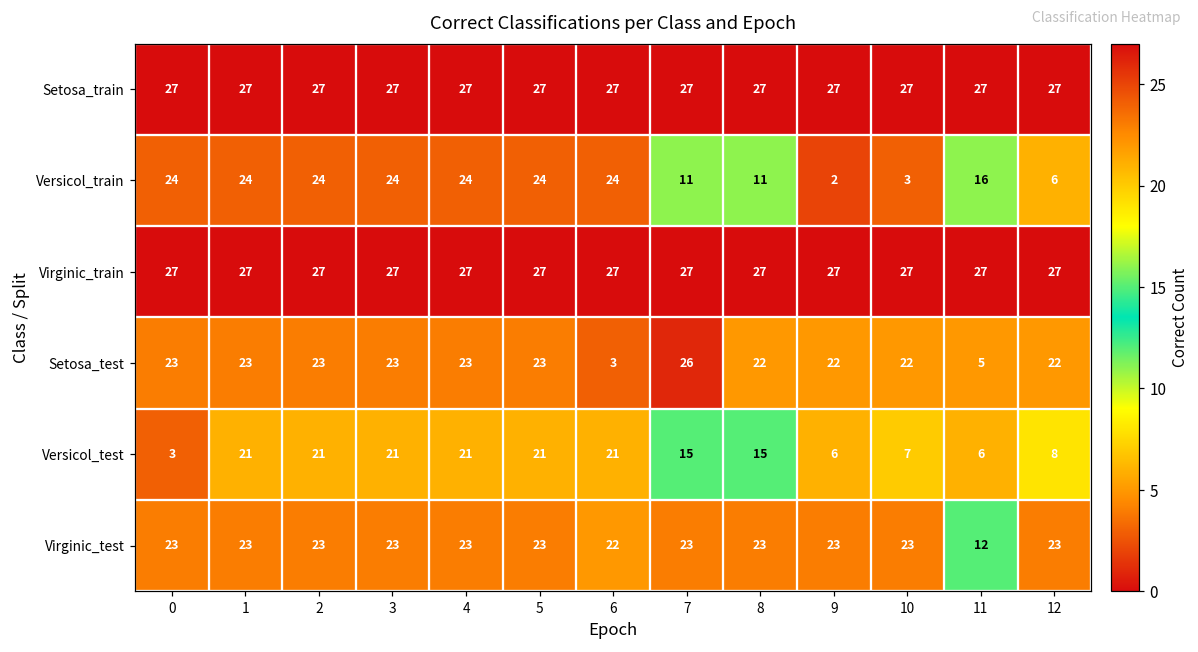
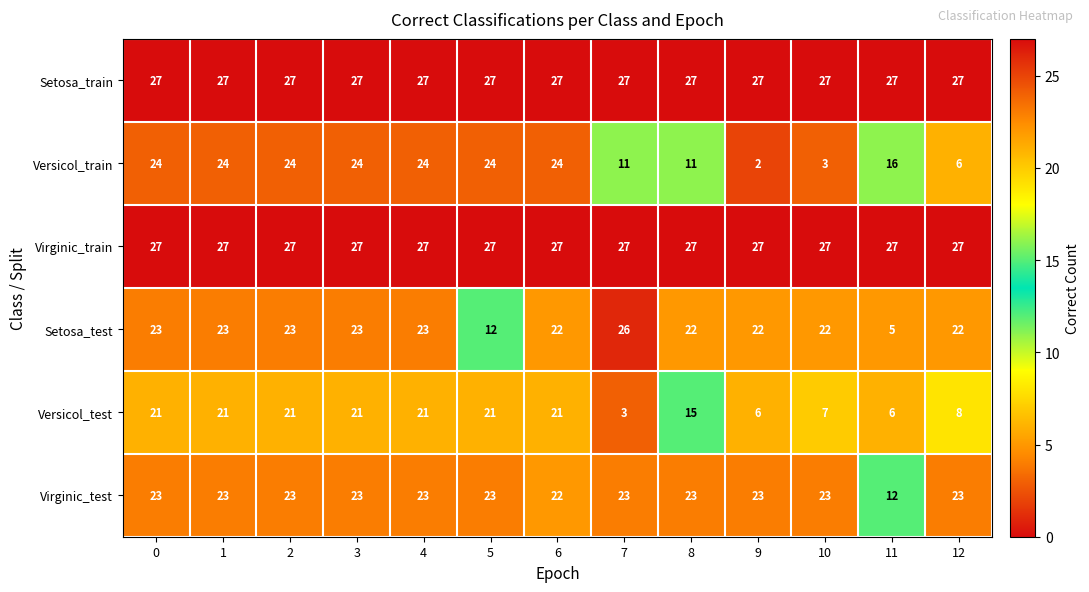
  {
    "Setosa_train": {
      "0": 27,
      "1": 27,
      "2": 27,
      "3": 27,
      "4": 27,
      "5": 27,
      "6": 27,
      "7": 27,
      "8": 27,
      "9": 27,
      "10": 27,
      "11": 27,
      "12": 27
    },
    "Versicol_train": {
      "0": 24,
      "1": 24,
      "2": 24,
      "3": 24,
      "4": 24,
      "5": 24,
      "6": 24,
      "7": 11,
      "8": 11,
      "9": 2,
      "10": 3,
      "11": 16,
      "12": 6
    },
    "Virginic_train": {
      "0": 27,
      "1": 27,
      "2": 27,
      "3": 27,
      "4": 27,
      "5": 27,
      "6": 27,
      "7": 27,
      "8": 27,
      "9": 27,
      "10": 27,
      "11": 27,
      "12": 27
    },
    "Setosa_test": {
      "0": 23,
      "1": 23,
      "2": 23,
      "3": 23,
      "4": 23,
-     "5": 23,
-     "6": 3,
+     "5": 12,
+     "6": 22,
      "7": 26,
      "8": 22,
      "9": 22,
      "10": 22,
      "11": 5,
      "12": 22
    },
    "Versicol_test": {
-     "0": 3,
+     "0": 21,
      "1": 21,
      "2": 21,
      "3": 21,
      "4": 21,
      "5": 21,
      "6": 21,
-     "7": 15,
+     "7": 3,
      "8": 15,
      "9": 6,
      "10": 7,
      "11": 6,
      "12": 8
    },
    "Virginic_test": {
      "0": 23,
      "1": 23,
      "2": 23,
      "3": 23,
      "4": 23,
      "5": 23,
      "6": 22,
      "7": 23,
      "8": 23,
      "9": 23,
      "10": 23,
      "11": 12,
      "12": 23
    }
  }
